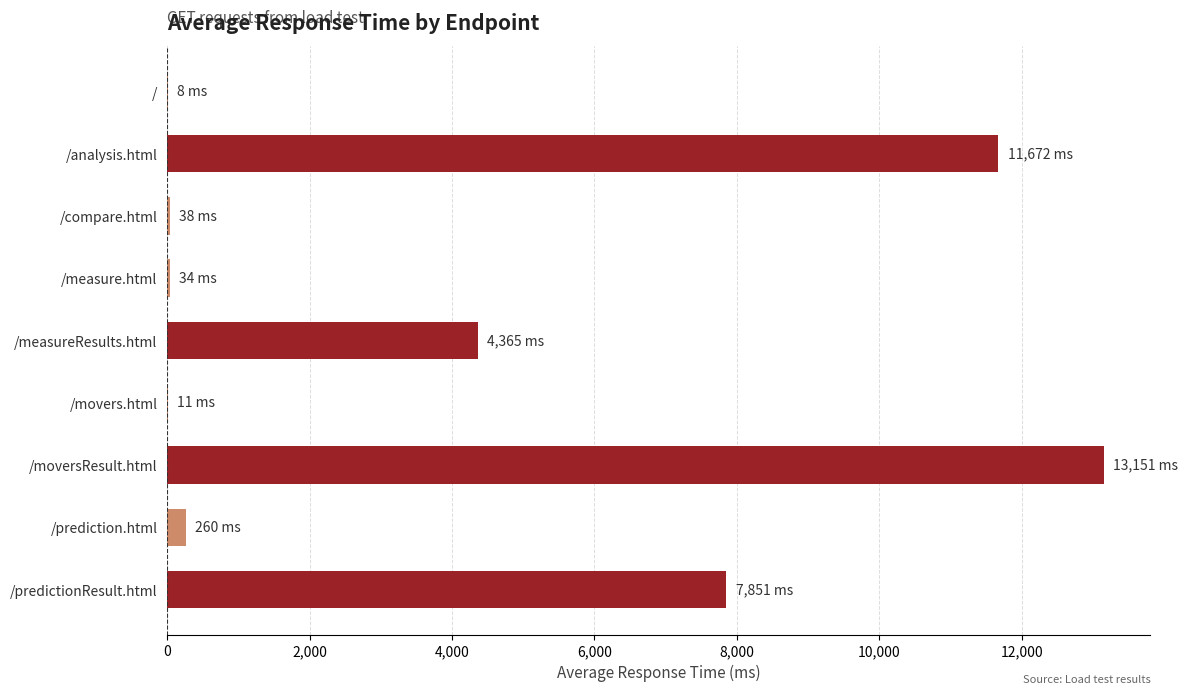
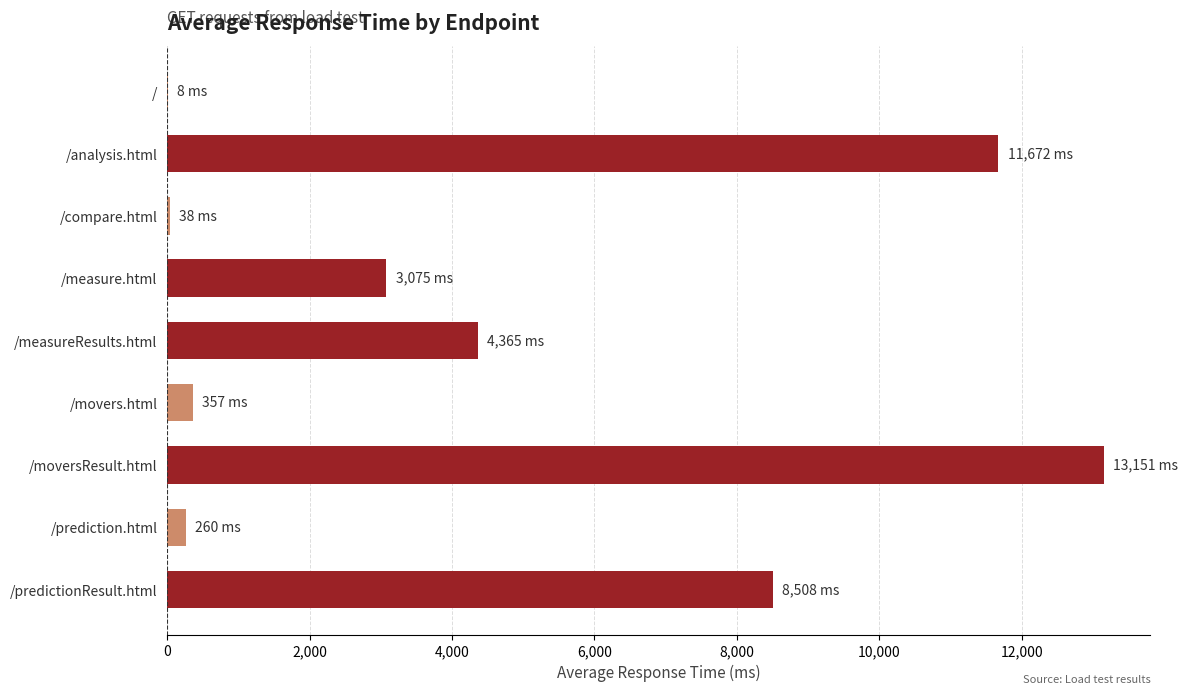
  {
    "/": "8",
    "/analysis.html": "11,672",
    "/compare.html": "38",
-   "/measure.html": "34",
+   "/measure.html": "3,075",
    "/measureResults.html": "4,365",
-   "/movers.html": "11",
+   "/movers.html": "357",
    "/moversResult.html": "13,151",
    "/prediction.html": "260",
-   "/predictionResult.html": "7,851"
+   "/predictionResult.html": "8,508"
  }
